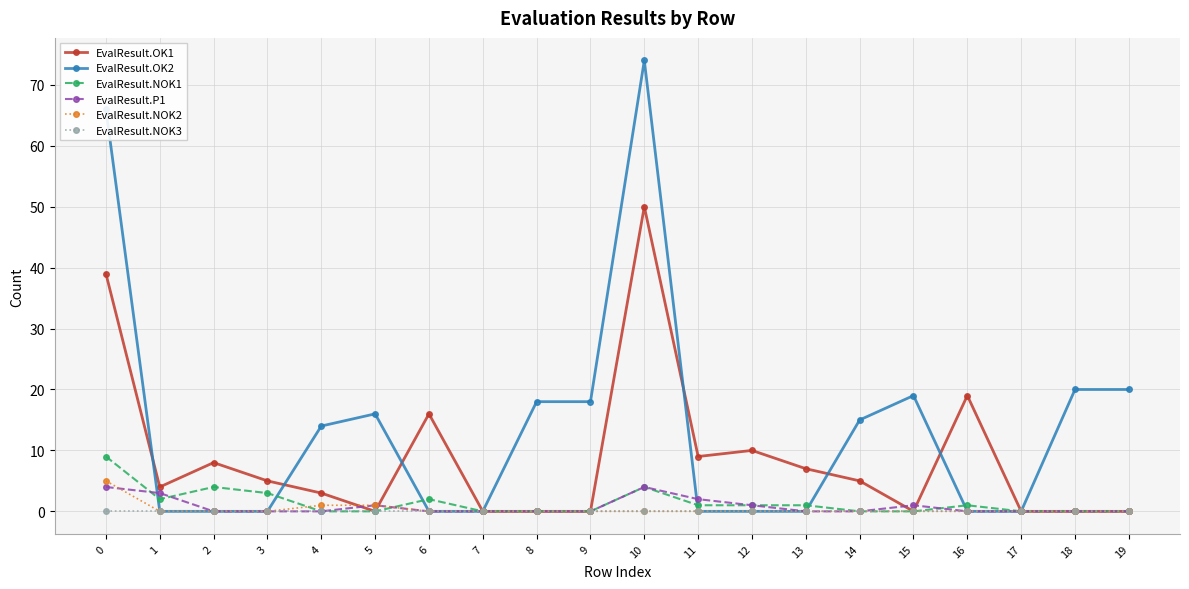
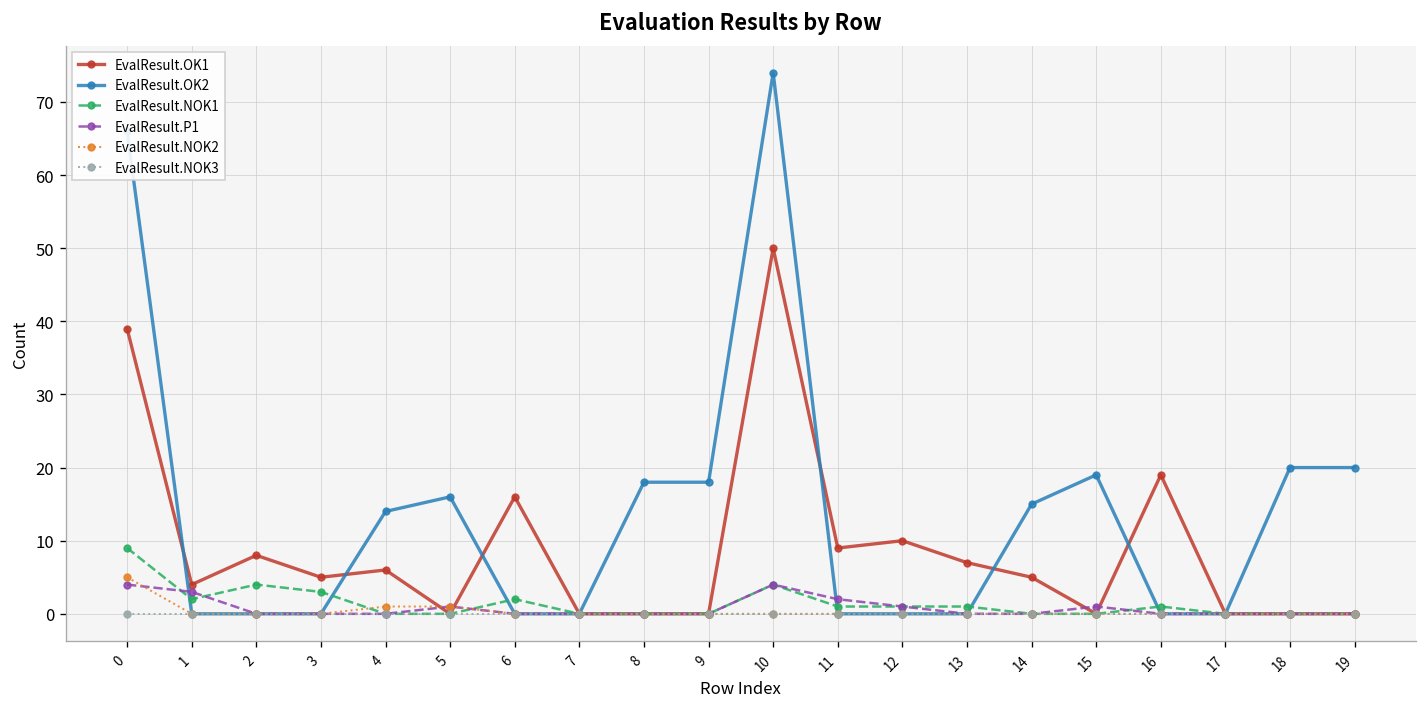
  {
    "EvalResult.OK1": {
      "0": 39,
      "1": 4,
      "2": 8,
      "3": 5,
-     "4": 3,
+     "4": 6,
      "6": 16,
      "10": 50,
      "11": 9,
      "12": 10,
      "13": 7,
      "14": 5,
      "16": 19
    },
    "EvalResult.OK2": {
      "4": 14,
      "5": 16,
      "8": 18,
      "9": 18,
      "10": 74,
      "14": 15,
      "15": 19,
      "18": 20,
      "19": 20
    },
    "EvalResult.NOK1": {
      "0": 9,
      "1": 2,
      "2": 4,
      "3": 3,
      "6": 2,
      "11": 1,
      "13": 1,
      "16": 1
    },
    "EvalResult.P1": {
      "0": 4,
      "1": 3,
      "11": 2,
      "15": 1
    },
    "EvalResult.NOK2": {
      "0": 5,
      "4": 1
    },
    "EvalResult.NOK3": {
      "0": 0
    }
  }
